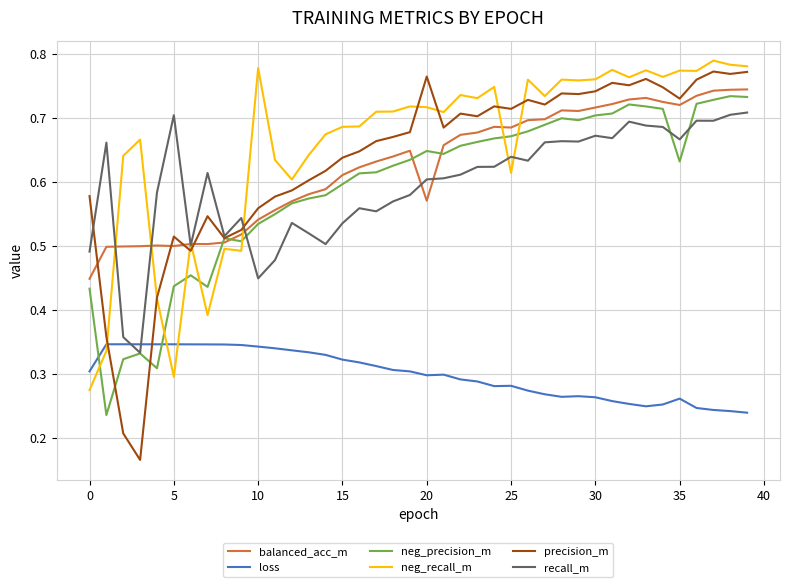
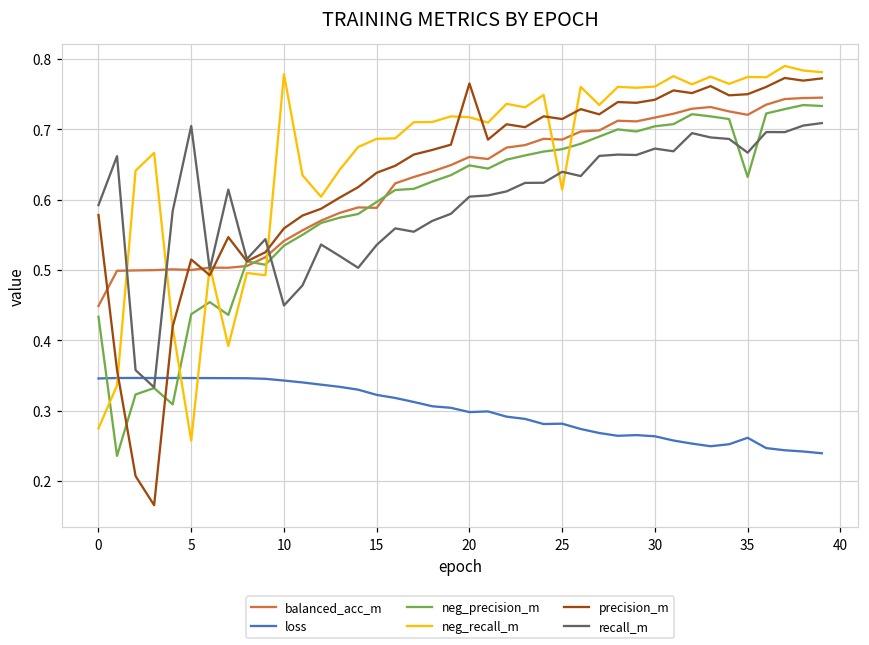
  {
    "balanced_acc_m": {
      "0": 0.45,
      "5": 0.50,
      "10": 0.54,
-     "15": 0.61,
-     "20": 0.57,
+     "15": 0.59,
+     "20": 0.66,
      "25": 0.69,
      "30": 0.72,
      "35": 0.72
    },
    "loss": {
-     "0": 0.30,
+     "0": 0.35,
      "5": 0.35,
      "10": 0.34,
      "15": 0.32,
      "20": 0.30,
      "25": 0.28,
      "30": 0.26,
      "35": 0.26
    },
    "neg_precision_m": {
      "0": 0.43,
      "5": 0.44,
      "10": 0.53,
      "15": 0.60,
      "20": 0.65,
      "25": 0.67,
      "30": 0.70,
      "35": 0.63
    },
    "neg_recall_m": {
      "0": 0.27,
-     "5": 0.30,
+     "5": 0.26,
      "10": 0.78,
      "15": 0.69,
      "20": 0.72,
      "25": 0.61,
      "30": 0.76,
      "35": 0.77
    },
    "precision_m": {
      "0": 0.58,
      "5": 0.52,
      "10": 0.56,
      "15": 0.64,
      "20": 0.77,
      "25": 0.71,
      "30": 0.74,
-     "35": 0.73
+     "35": 0.75
    },
    "recall_m": {
-     "0": 0.49,
+     "0": 0.59,
      "5": 0.70,
      "10": 0.45,
      "15": 0.54,
      "20": 0.60,
      "25": 0.64,
      "30": 0.67,
      "35": 0.67
    }
  }
